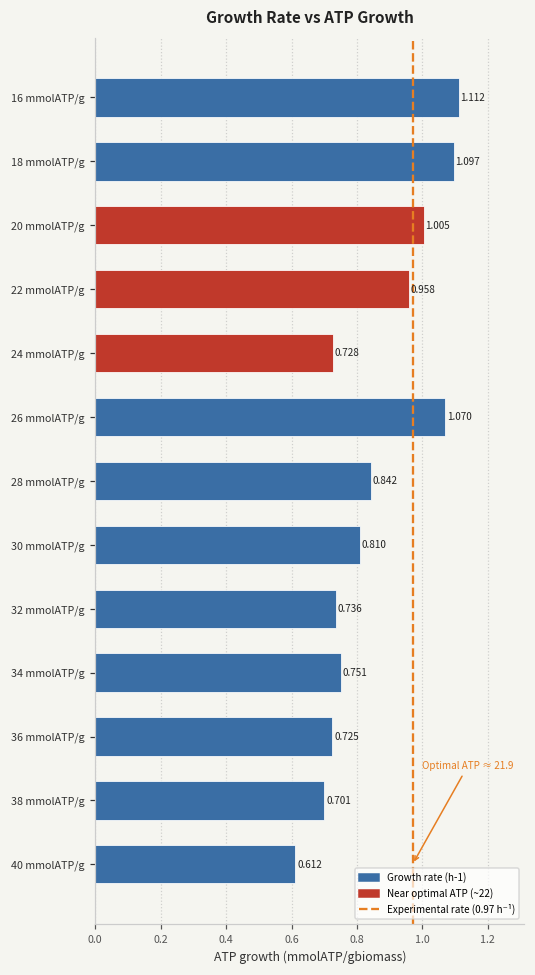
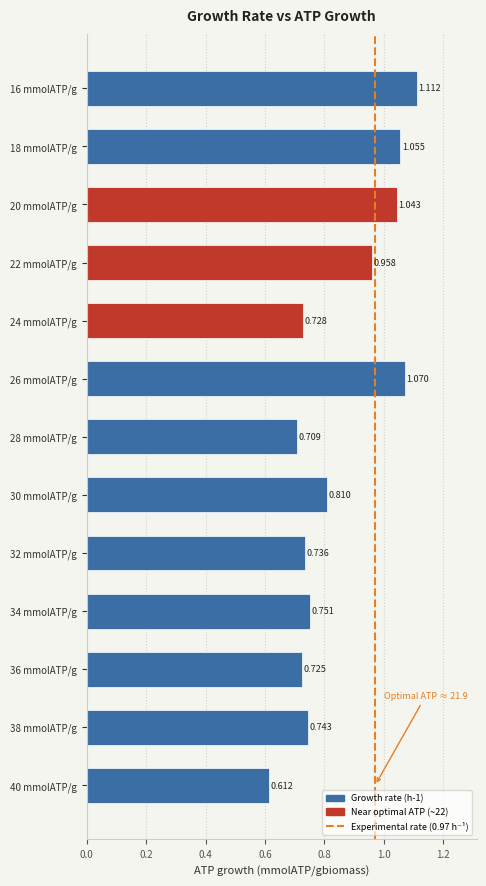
  {
    "16 mmolATP/g": 1.112,
-   "18 mmolATP/g": 1.097,
-   "20 mmolATP/g": 1.005,
+   "18 mmolATP/g": 1.055,
+   "20 mmolATP/g": 1.043,
    "22 mmolATP/g": 0.958,
    "24 mmolATP/g": 0.728,
    "26 mmolATP/g": 1.070,
-   "28 mmolATP/g": 0.842,
+   "28 mmolATP/g": 0.709,
    "30 mmolATP/g": 0.810,
    "32 mmolATP/g": 0.736,
    "34 mmolATP/g": 0.751,
    "36 mmolATP/g": 0.725,
-   "38 mmolATP/g": 0.701,
+   "38 mmolATP/g": 0.743,
    "40 mmolATP/g": 0.612
  }
